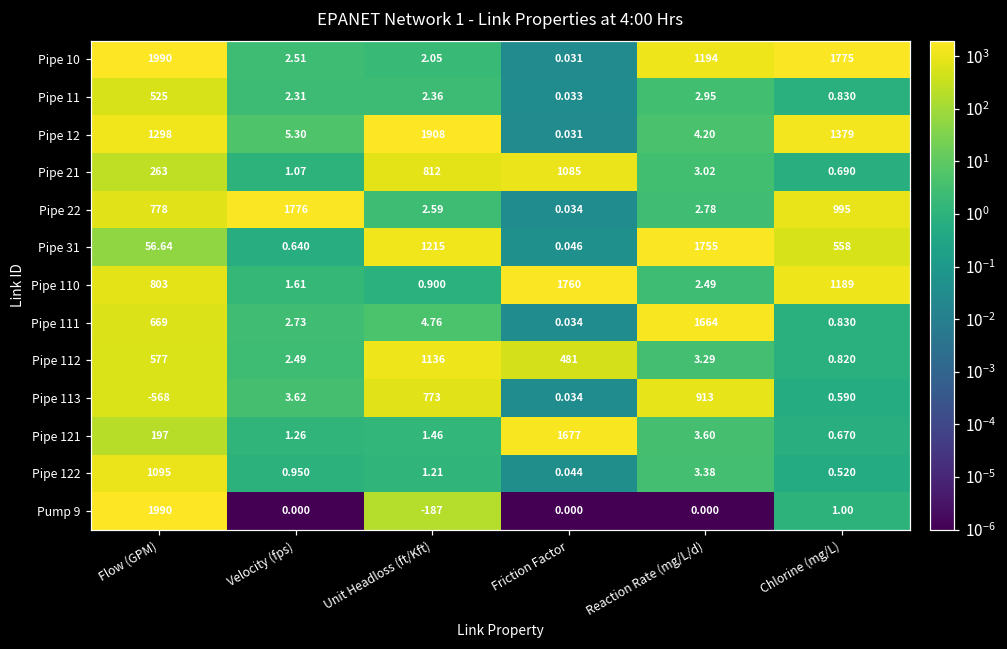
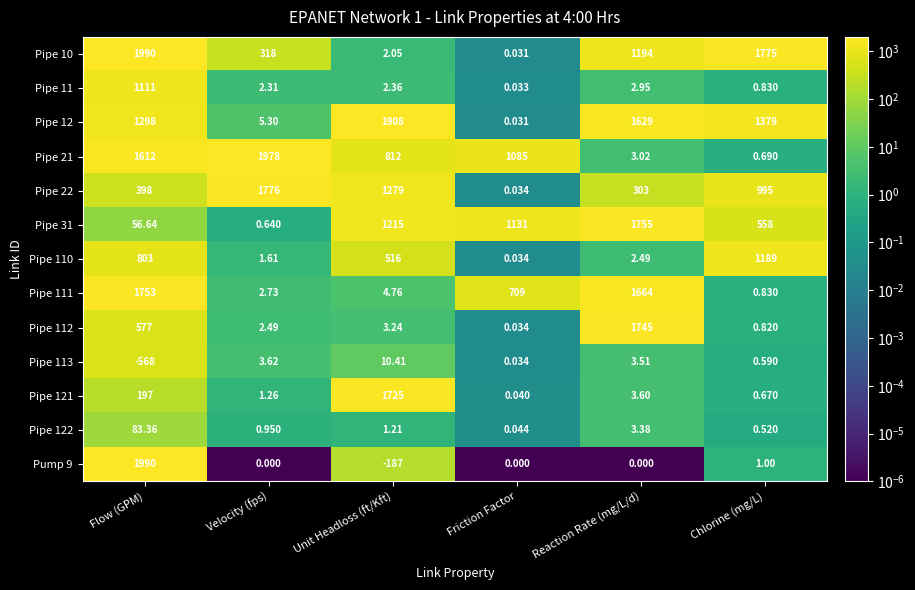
  {
    "Pipe 10": {
      "Flow (GPM)": 1990,
-     "Velocity (fps)": 2.51,
+     "Velocity (fps)": 318,
      "Unit Headloss (ft/Kft)": 2.05,
      "Friction Factor": 0.031,
      "Reaction Rate (mg/L/d)": 1194,
      "Chlorine (mg/L)": 1775
    },
    "Pipe 11": {
-     "Flow (GPM)": 525,
+     "Flow (GPM)": 1111,
      "Velocity (fps)": 2.31,
      "Unit Headloss (ft/Kft)": 2.36,
      "Friction Factor": 0.033,
      "Reaction Rate (mg/L/d)": 2.95,
      "Chlorine (mg/L)": 0.830
    },
    "Pipe 12": {
      "Flow (GPM)": 1298,
      "Velocity (fps)": 5.30,
      "Unit Headloss (ft/Kft)": 1908,
      "Friction Factor": 0.031,
-     "Reaction Rate (mg/L/d)": 4.20,
+     "Reaction Rate (mg/L/d)": 1629,
      "Chlorine (mg/L)": 1379
    },
    "Pipe 21": {
-     "Flow (GPM)": 263,
-     "Velocity (fps)": 1.07,
+     "Flow (GPM)": 1612,
+     "Velocity (fps)": 1978,
      "Unit Headloss (ft/Kft)": 812,
      "Friction Factor": 1085,
      "Reaction Rate (mg/L/d)": 3.02,
      "Chlorine (mg/L)": 0.690
    },
    "Pipe 22": {
-     "Flow (GPM)": 778,
+     "Flow (GPM)": 398,
      "Velocity (fps)": 1776,
-     "Unit Headloss (ft/Kft)": 2.59,
+     "Unit Headloss (ft/Kft)": 1279,
      "Friction Factor": 0.034,
-     "Reaction Rate (mg/L/d)": 2.78,
+     "Reaction Rate (mg/L/d)": 303,
      "Chlorine (mg/L)": 995
    },
    "Pipe 31": {
      "Flow (GPM)": 56.64,
      "Velocity (fps)": 0.640,
      "Unit Headloss (ft/Kft)": 1215,
-     "Friction Factor": 0.046,
+     "Friction Factor": 1131,
      "Reaction Rate (mg/L/d)": 1755,
      "Chlorine (mg/L)": 558
    },
    "Pipe 110": {
      "Flow (GPM)": 803,
      "Velocity (fps)": 1.61,
-     "Unit Headloss (ft/Kft)": 0.900,
-     "Friction Factor": 1760,
+     "Unit Headloss (ft/Kft)": 516,
+     "Friction Factor": 0.034,
      "Reaction Rate (mg/L/d)": 2.49,
      "Chlorine (mg/L)": 1189
    },
    "Pipe 111": {
-     "Flow (GPM)": 669,
+     "Flow (GPM)": 1753,
      "Velocity (fps)": 2.73,
      "Unit Headloss (ft/Kft)": 4.76,
-     "Friction Factor": 0.034,
+     "Friction Factor": 709,
      "Reaction Rate (mg/L/d)": 1664,
      "Chlorine (mg/L)": 0.830
    },
    "Pipe 112": {
      "Flow (GPM)": 577,
      "Velocity (fps)": 2.49,
-     "Unit Headloss (ft/Kft)": 1136,
-     "Friction Factor": 481,
-     "Reaction Rate (mg/L/d)": 3.29,
+     "Unit Headloss (ft/Kft)": 3.24,
+     "Friction Factor": 0.034,
+     "Reaction Rate (mg/L/d)": 1745,
      "Chlorine (mg/L)": 0.820
    },
    "Pipe 113": {
      "Flow (GPM)": -568,
      "Velocity (fps)": 3.62,
-     "Unit Headloss (ft/Kft)": 773,
+     "Unit Headloss (ft/Kft)": 10.41,
      "Friction Factor": 0.034,
-     "Reaction Rate (mg/L/d)": 913,
+     "Reaction Rate (mg/L/d)": 3.51,
      "Chlorine (mg/L)": 0.590
    },
    "Pipe 121": {
      "Flow (GPM)": 197,
      "Velocity (fps)": 1.26,
-     "Unit Headloss (ft/Kft)": 1.46,
-     "Friction Factor": 1677,
+     "Unit Headloss (ft/Kft)": 1725,
+     "Friction Factor": 0.040,
      "Reaction Rate (mg/L/d)": 3.60,
      "Chlorine (mg/L)": 0.670
    },
    "Pipe 122": {
-     "Flow (GPM)": 1095,
+     "Flow (GPM)": 83.36,
      "Velocity (fps)": 0.950,
      "Unit Headloss (ft/Kft)": 1.21,
      "Friction Factor": 0.044,
      "Reaction Rate (mg/L/d)": 3.38,
      "Chlorine (mg/L)": 0.520
    },
    "Pump 9": {
      "Flow (GPM)": 1990,
      "Velocity (fps)": 0.000,
      "Unit Headloss (ft/Kft)": -187,
      "Friction Factor": 0.000,
      "Reaction Rate (mg/L/d)": 0.000,
      "Chlorine (mg/L)": 1.00
    }
  }
